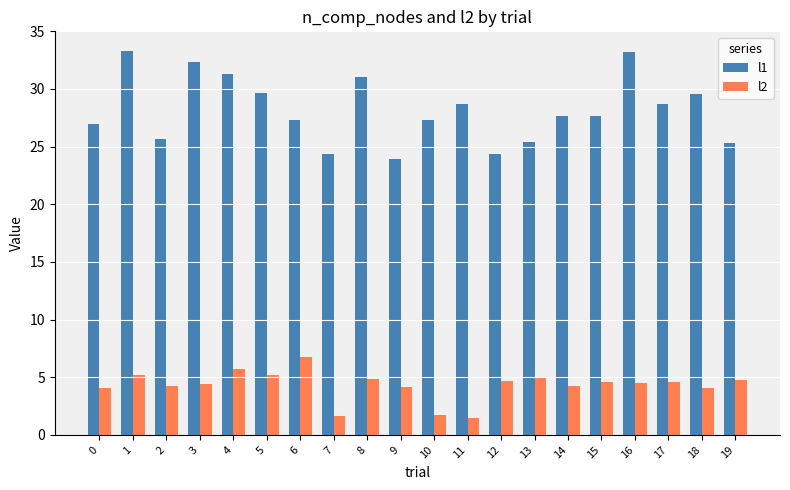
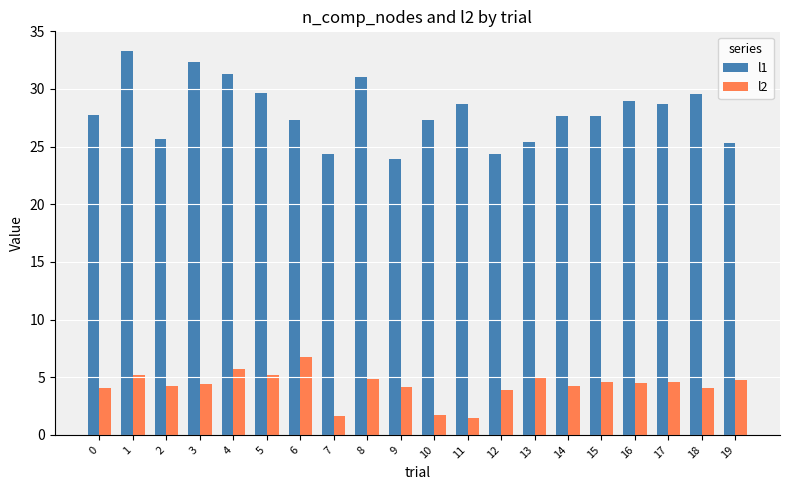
  {
    "l1": {
-     "0": 27.0,
+     "0": 27.8,
      "1": 33.3,
      "2": 25.7,
      "3": 32.3,
      "4": 31.3,
      "5": 29.7,
      "6": 27.3,
      "7": 24.3,
      "8": 31.0,
      "9": 23.9,
      "10": 27.3,
      "11": 28.7,
      "12": 24.3,
      "13": 25.4,
      "14": 27.7,
      "15": 27.7,
-     "16": 33.2,
+     "16": 29.0,
      "17": 28.7,
      "18": 29.5,
      "19": 25.3
    },
    "l2": {
      "0": 4.1,
      "1": 5.2,
      "2": 4.2,
      "3": 4.4,
      "4": 5.7,
      "5": 5.2,
      "6": 6.7,
      "7": 1.7,
      "8": 4.8,
      "9": 4.1,
      "10": 1.8,
      "11": 1.5,
-     "12": 4.7,
+     "12": 3.9,
      "13": 4.9,
      "14": 4.3,
      "15": 4.6,
      "16": 4.5,
      "17": 4.6,
      "18": 4.1,
      "19": 4.7
    }
  }
